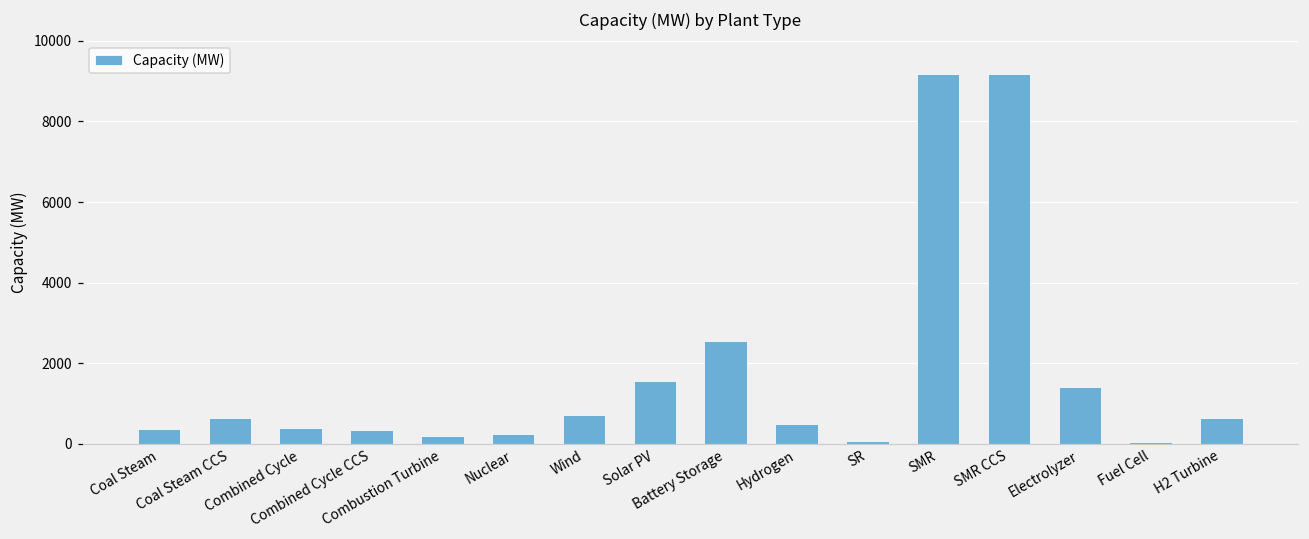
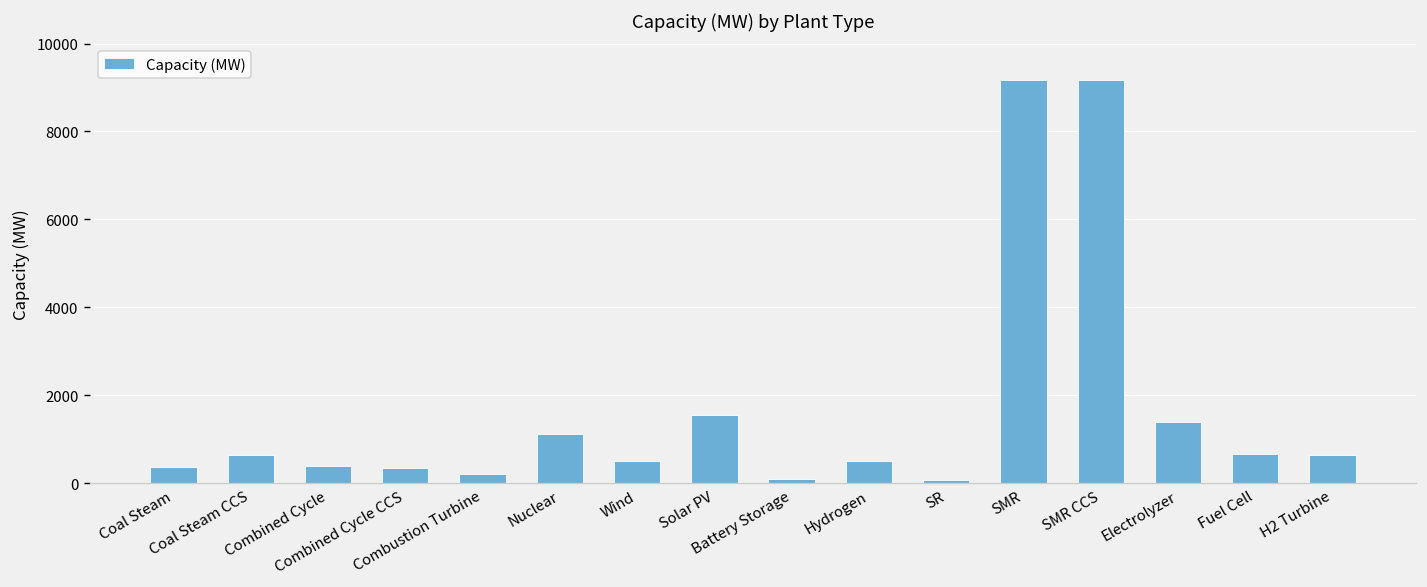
  {
    "Coal Steam": 400,
    "Coal Steam CCS": 700,
    "Combined Cycle": 400,
    "Combined Cycle CCS": 300,
    "Combustion Turbine": 200,
-   "Nuclear": 300,
-   "Wind": 700,
+   "Nuclear": 1100,
+   "Wind": 500,
    "Solar PV": 1600,
-   "Battery Storage": 2600,
+   "Battery Storage": 100,
    "Hydrogen": 500,
    "SR": 100,
    "SMR": 9200,
    "SMR CCS": 9200,
    "Electrolyzer": 1400,
-   "Fuel Cell": 100,
+   "Fuel Cell": 700,
    "H2 Turbine": 700
  }
